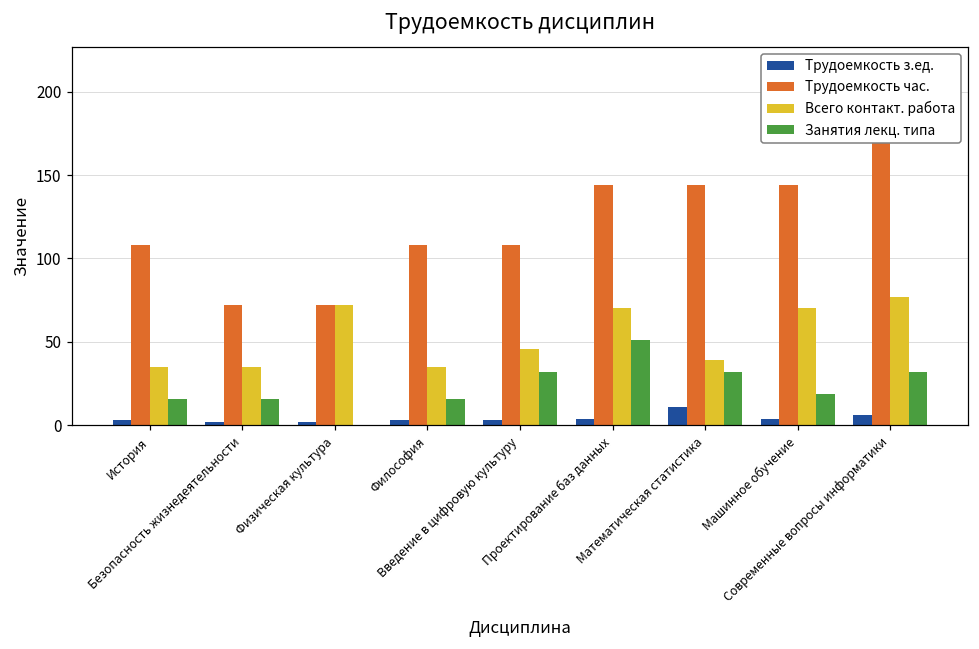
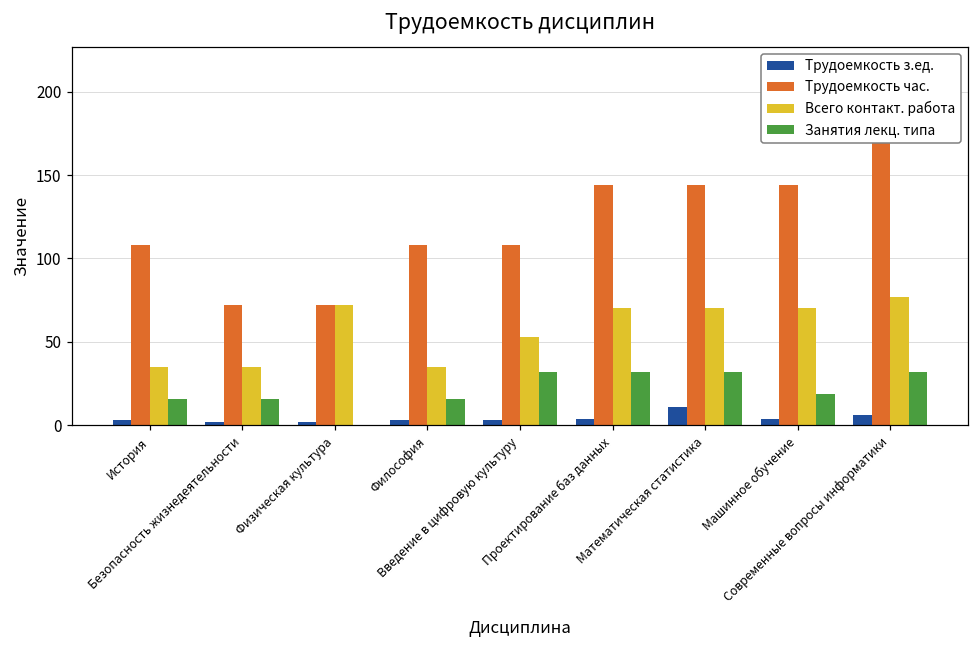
  {
    "Трудоемкость з.ед.": {
      "История": 3,
      "Безопасность жизнедеятельности": 2,
      "Физическая культура": 2,
      "Философия": 3,
      "Введение в цифровую культуру": 3,
      "Проектирование баз данных": 4,
      "Математическая статистика": 11,
      "Машинное обучение": 4,
      "Современные вопросы информатики": 6
    },
    "Трудоемкость час.": {
      "История": 108,
      "Безопасность жизнедеятельности": 72,
      "Физическая культура": 72,
      "Философия": 108,
      "Введение в цифровую культуру": 108,
      "Проектирование баз данных": 144,
      "Математическая статистика": 144,
      "Машинное обучение": 144
    },
    "Всего контакт. работа": {
      "История": 35,
      "Безопасность жизнедеятельности": 35,
      "Физическая культура": 72,
      "Философия": 35,
-     "Введение в цифровую культуру": 46,
+     "Введение в цифровую культуру": 53,
      "Проектирование баз данных": 70,
-     "Математическая статистика": 39,
+     "Математическая статистика": 70,
      "Машинное обучение": 70,
      "Современные вопросы информатики": 77
    },
    "Занятия лекц. типа": {
      "История": 16,
      "Безопасность жизнедеятельности": 16,
      "Физическая культура": 0,
      "Философия": 16,
      "Введение в цифровую культуру": 32,
-     "Проектирование баз данных": 51,
+     "Проектирование баз данных": 32,
      "Математическая статистика": 32,
      "Машинное обучение": 19,
      "Современные вопросы информатики": 32
    }
  }
